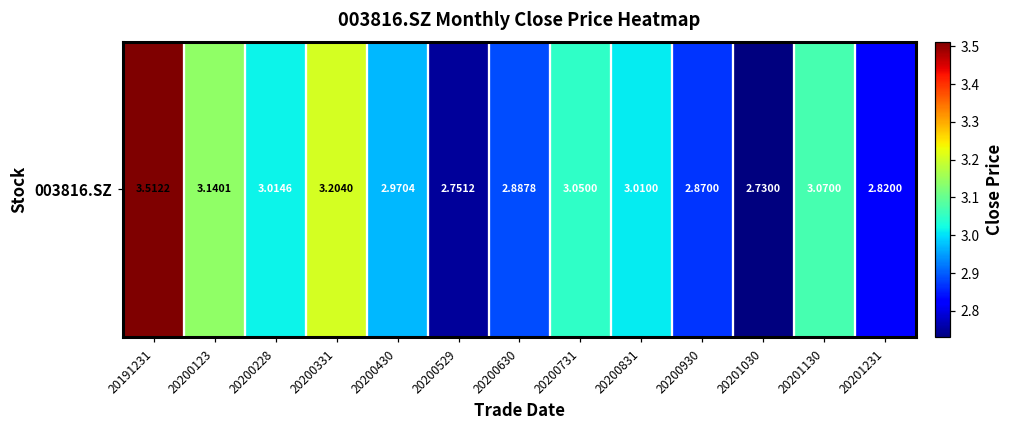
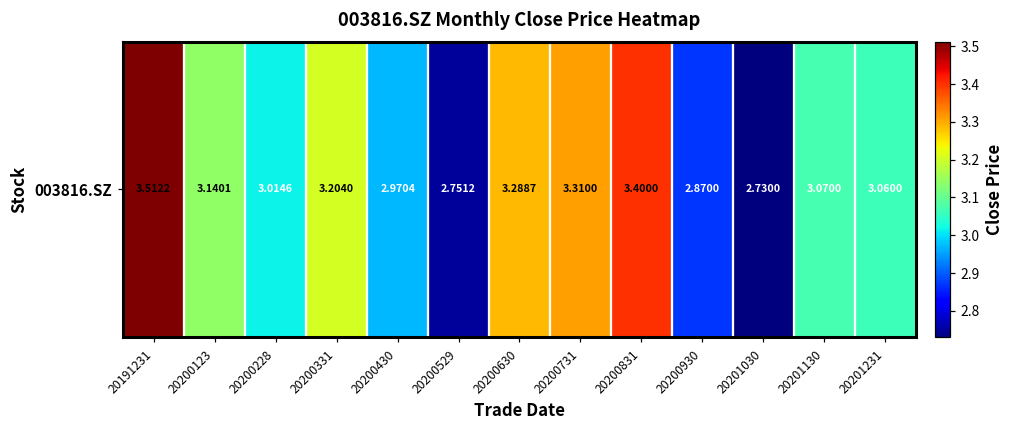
  {
    "003816.SZ": {
      "20191231": 3.5122,
      "20200123": 3.1401,
      "20200228": 3.0146,
      "20200331": 3.2040,
      "20200430": 2.9704,
      "20200529": 2.7512,
-     "20200630": 2.8878,
-     "20200731": 3.0500,
-     "20200831": 3.0100,
+     "20200630": 3.2887,
+     "20200731": 3.3100,
+     "20200831": 3.4000,
      "20200930": 2.8700,
      "20201030": 2.7300,
      "20201130": 3.0700,
-     "20201231": 2.8200
+     "20201231": 3.0600
    }
  }
